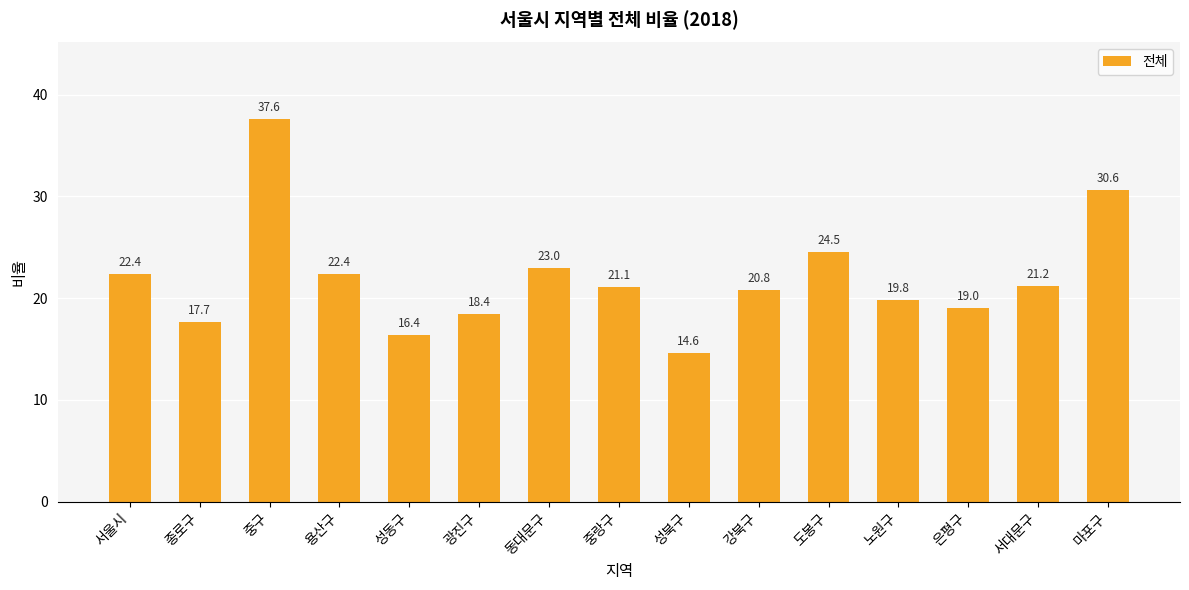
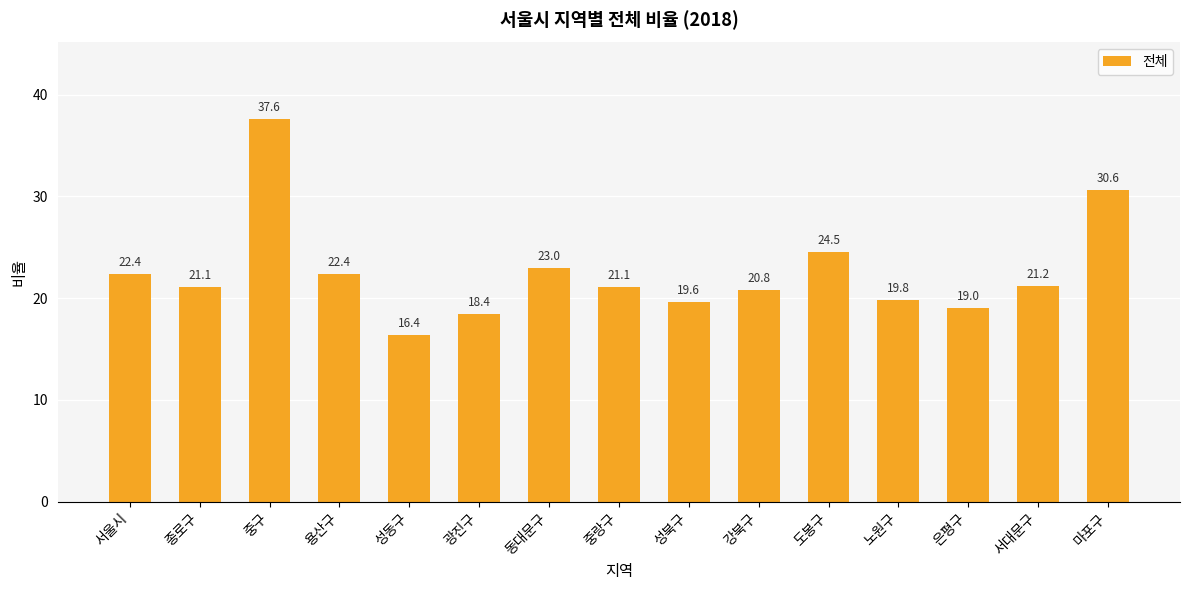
  {
    "서울시": 22.4,
-   "종로구": 17.7,
+   "종로구": 21.1,
    "중구": 37.6,
    "용산구": 22.4,
    "성동구": 16.4,
    "광진구": 18.4,
    "동대문구": 23.0,
    "중랑구": 21.1,
-   "성북구": 14.6,
+   "성북구": 19.6,
    "강북구": 20.8,
    "도봉구": 24.5,
    "노원구": 19.8,
    "은평구": 19.0,
    "서대문구": 21.2,
    "마포구": 30.6
  }
